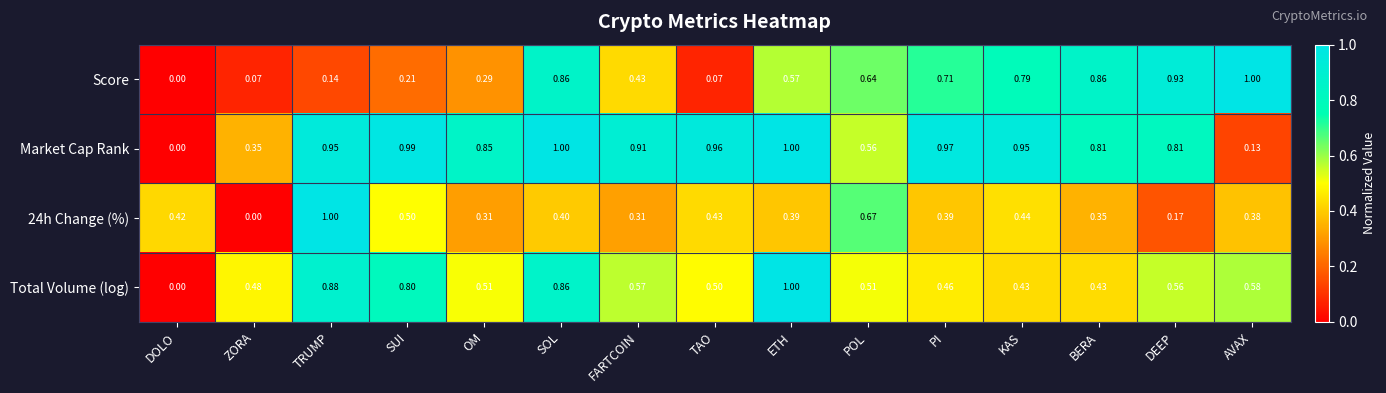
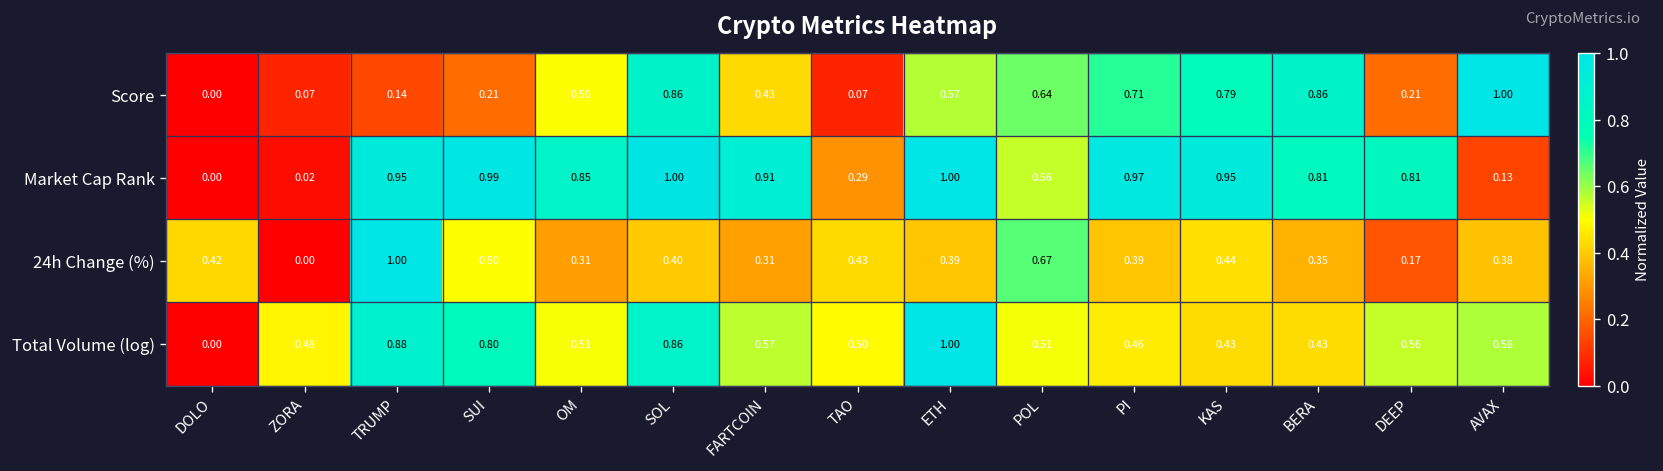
  {
    "Score": {
      "DOLO": 0.00,
      "ZORA": 0.07,
      "TRUMP": 0.14,
      "SUI": 0.21,
-     "OM": 0.29,
+     "OM": 0.50,
      "SOL": 0.86,
      "FARTCOIN": 0.43,
      "TAO": 0.07,
      "ETH": 0.57,
      "POL": 0.64,
      "PI": 0.71,
      "KAS": 0.79,
      "BERA": 0.86,
-     "DEEP": 0.93,
+     "DEEP": 0.21,
      "AVAX": 1.00
    },
    "Market Cap Rank": {
      "DOLO": 0.00,
-     "ZORA": 0.35,
+     "ZORA": 0.02,
      "TRUMP": 0.95,
      "SUI": 0.99,
      "OM": 0.85,
      "SOL": 1.00,
      "FARTCOIN": 0.91,
-     "TAO": 0.96,
+     "TAO": 0.29,
      "ETH": 1.00,
      "POL": 0.56,
      "PI": 0.97,
      "KAS": 0.95,
      "BERA": 0.81,
      "DEEP": 0.81,
      "AVAX": 0.13
    },
    "24h Change (%)": {
      "DOLO": 0.42,
      "ZORA": 0.00,
      "TRUMP": 1.00,
      "SUI": 0.50,
      "OM": 0.31,
      "SOL": 0.40,
      "FARTCOIN": 0.31,
      "TAO": 0.43,
      "ETH": 0.39,
      "POL": 0.67,
      "PI": 0.39,
      "KAS": 0.44,
      "BERA": 0.35,
      "DEEP": 0.17,
      "AVAX": 0.38
    },
    "Total Volume (log)": {
      "DOLO": 0.00,
      "ZORA": 0.48,
      "TRUMP": 0.88,
      "SUI": 0.80,
      "OM": 0.51,
      "SOL": 0.86,
      "FARTCOIN": 0.57,
      "TAO": 0.50,
      "ETH": 1.00,
      "POL": 0.51,
      "PI": 0.46,
      "KAS": 0.43,
      "BERA": 0.43,
      "DEEP": 0.56,
      "AVAX": 0.58
    }
  }
